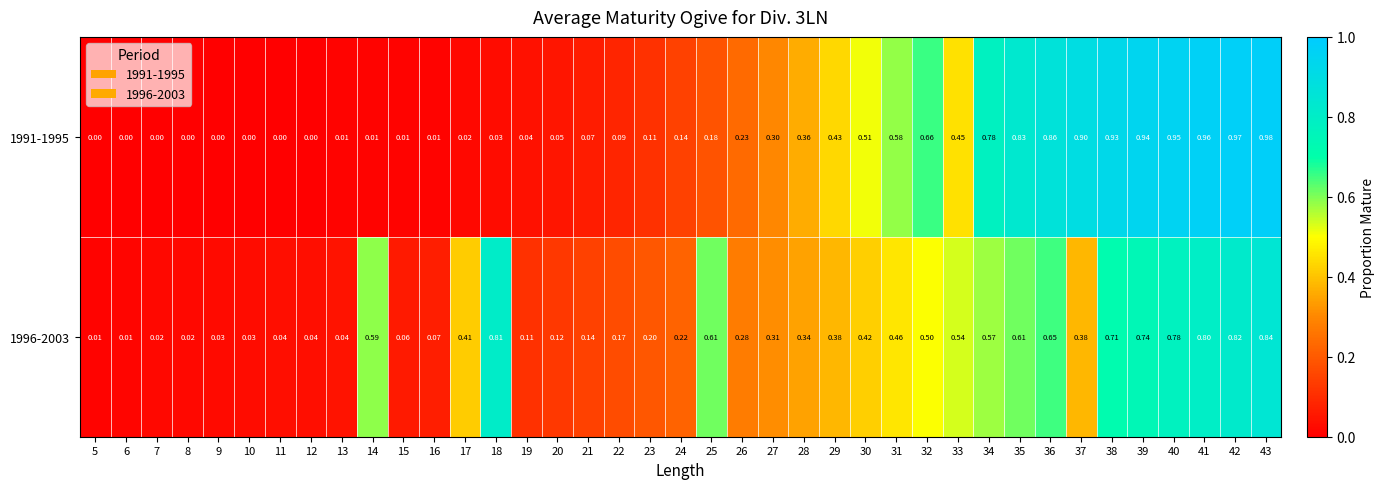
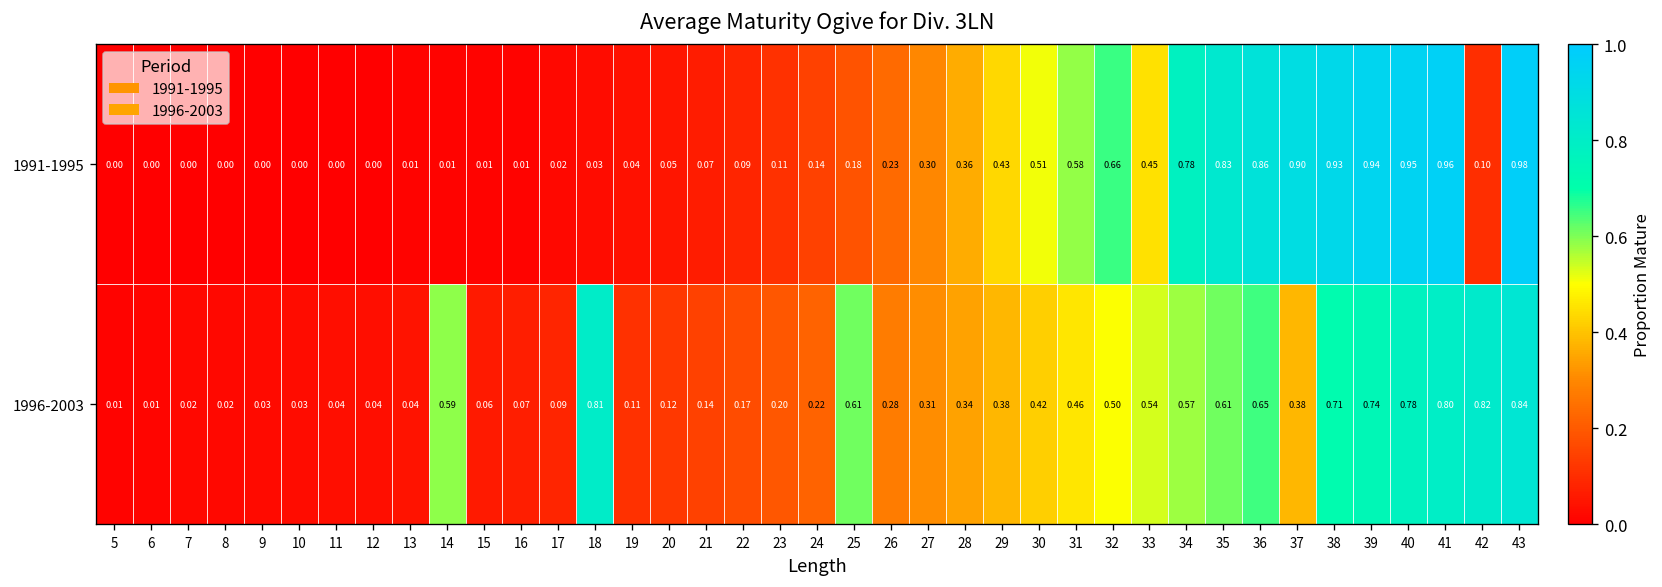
  {
    "1991-1995": {
      "5": 0.00,
      "6": 0.00,
      "7": 0.00,
      "8": 0.00,
      "9": 0.00,
      "10": 0.00,
      "11": 0.00,
      "12": 0.00,
      "13": 0.01,
      "14": 0.01,
      "15": 0.01,
      "16": 0.01,
      "17": 0.02,
      "18": 0.03,
      "19": 0.04,
      "20": 0.05,
      "21": 0.07,
      "22": 0.09,
      "23": 0.11,
      "24": 0.14,
      "25": 0.18,
      "26": 0.23,
      "27": 0.30,
      "28": 0.36,
      "29": 0.43,
      "30": 0.51,
      "31": 0.58,
      "32": 0.66,
      "33": 0.45,
      "34": 0.78,
      "35": 0.83,
      "36": 0.86,
      "37": 0.90,
      "38": 0.93,
      "39": 0.94,
      "40": 0.95,
      "41": 0.96,
-     "42": 0.97,
+     "42": 0.10,
      "43": 0.98
    },
    "1996-2003": {
      "5": 0.01,
      "6": 0.01,
      "7": 0.02,
      "8": 0.02,
      "9": 0.03,
      "10": 0.03,
      "11": 0.04,
      "12": 0.04,
      "13": 0.04,
      "14": 0.59,
      "15": 0.06,
      "16": 0.07,
-     "17": 0.41,
+     "17": 0.09,
      "18": 0.81,
      "19": 0.11,
      "20": 0.12,
      "21": 0.14,
      "22": 0.17,
      "23": 0.20,
      "24": 0.22,
      "25": 0.61,
      "26": 0.28,
      "27": 0.31,
      "28": 0.34,
      "29": 0.38,
      "30": 0.42,
      "31": 0.46,
      "32": 0.50,
      "33": 0.54,
      "34": 0.57,
      "35": 0.61,
      "36": 0.65,
      "37": 0.38,
      "38": 0.71,
      "39": 0.74,
      "40": 0.78,
      "41": 0.80,
      "42": 0.82,
      "43": 0.84
    }
  }
